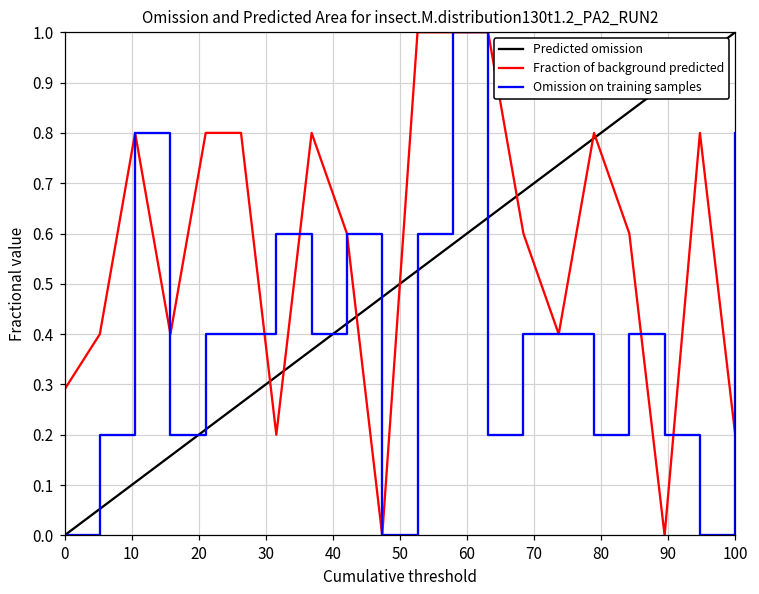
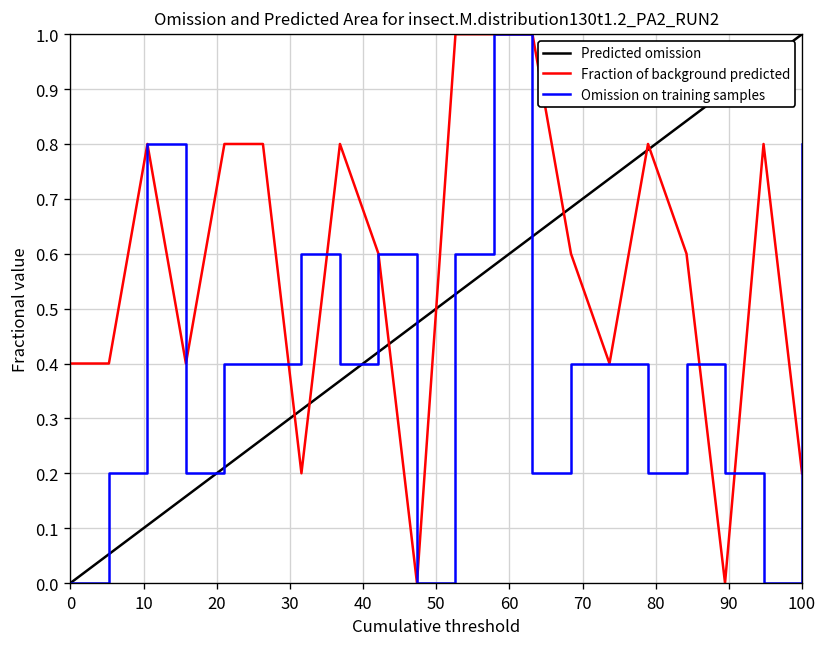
  {
    "Predicted omission": {
      "100": 1.00
    },
    "Fraction of background predicted": {
-     "0": 0.29,
+     "0": 0.40,
      "100": 0.20
    },
    "Omission on training samples": {
      "100": 0.80
    }
  }
